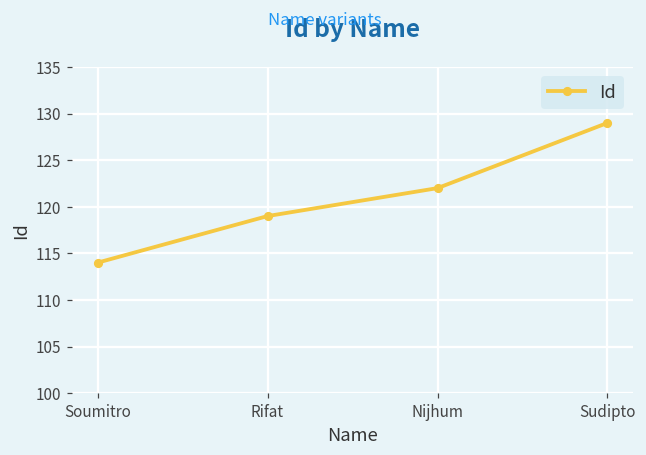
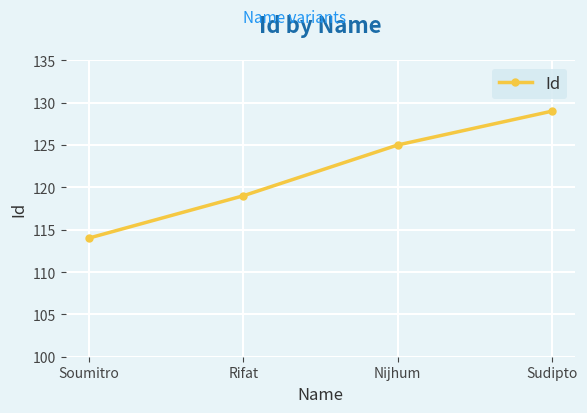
  {
    "Soumitro": 114,
    "Rifat": 119,
-   "Nijhum": 122,
+   "Nijhum": 125,
    "Sudipto": 129
  }
